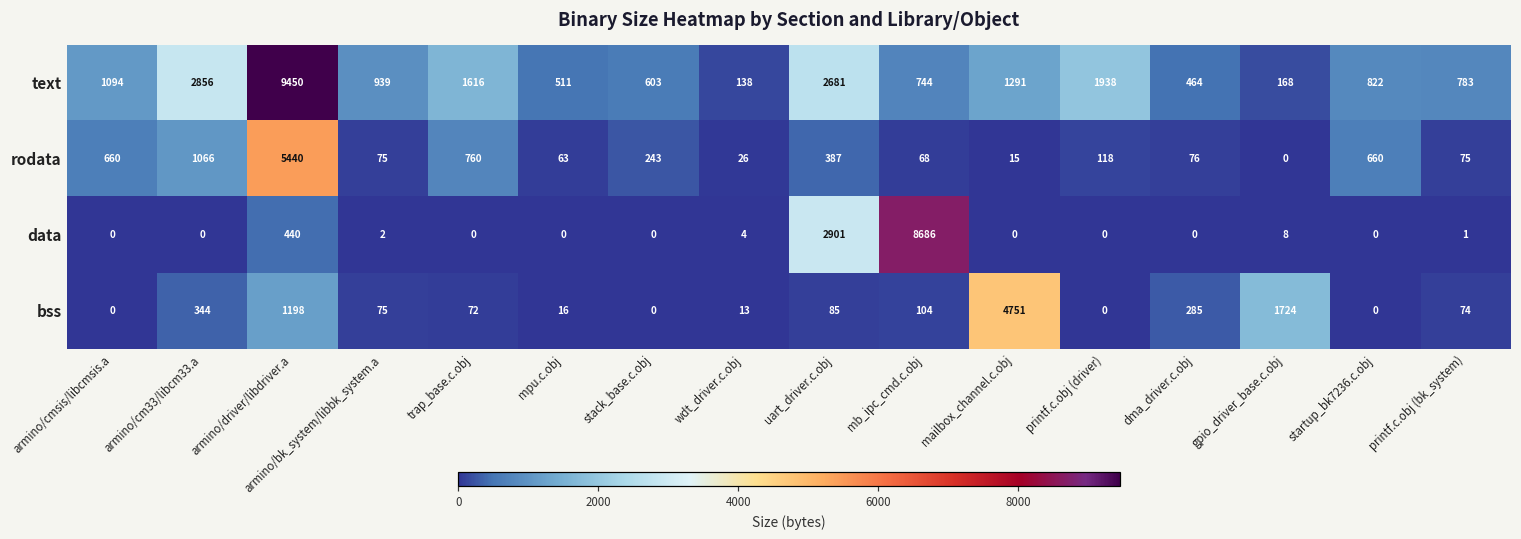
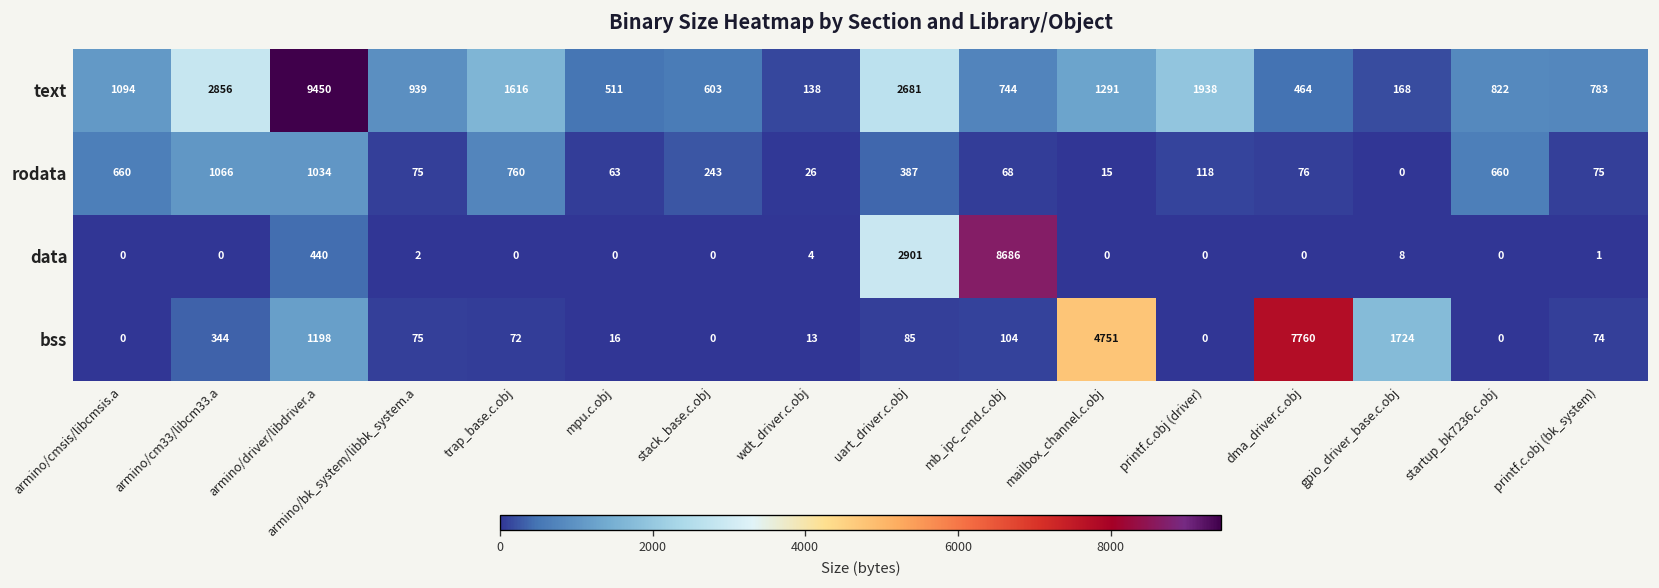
  {
    "text": {
      "armino/cmsis/libcmsis.a": 1094,
      "armino/cm33/libcm33.a": 2856,
      "armino/driver/libdriver.a": 9450,
      "armino/bk_system/libbk_system.a": 939,
      "trap_base.c.obj": 1616,
      "mpu.c.obj": 511,
      "stack_base.c.obj": 603,
      "wdt_driver.c.obj": 138,
      "uart_driver.c.obj": 2681,
      "mb_ipc_cmd.c.obj": 744,
      "mailbox_channel.c.obj": 1291,
      "printf.c.obj (driver)": 1938,
      "dma_driver.c.obj": 464,
      "gpio_driver_base.c.obj": 168,
      "startup_bk7236.c.obj": 822,
      "printf.c.obj (bk_system)": 783
    },
    "rodata": {
      "armino/cmsis/libcmsis.a": 660,
      "armino/cm33/libcm33.a": 1066,
-     "armino/driver/libdriver.a": 5440,
+     "armino/driver/libdriver.a": 1034,
      "armino/bk_system/libbk_system.a": 75,
      "trap_base.c.obj": 760,
      "mpu.c.obj": 63,
      "stack_base.c.obj": 243,
      "wdt_driver.c.obj": 26,
      "uart_driver.c.obj": 387,
      "mb_ipc_cmd.c.obj": 68,
      "mailbox_channel.c.obj": 15,
      "printf.c.obj (driver)": 118,
      "dma_driver.c.obj": 76,
      "gpio_driver_base.c.obj": 0,
      "startup_bk7236.c.obj": 660,
      "printf.c.obj (bk_system)": 75
    },
    "data": {
      "armino/cmsis/libcmsis.a": 0,
      "armino/cm33/libcm33.a": 0,
      "armino/driver/libdriver.a": 440,
      "armino/bk_system/libbk_system.a": 2,
      "trap_base.c.obj": 0,
      "mpu.c.obj": 0,
      "stack_base.c.obj": 0,
      "wdt_driver.c.obj": 4,
      "uart_driver.c.obj": 2901,
      "mb_ipc_cmd.c.obj": 8686,
      "mailbox_channel.c.obj": 0,
      "printf.c.obj (driver)": 0,
      "dma_driver.c.obj": 0,
      "gpio_driver_base.c.obj": 8,
      "startup_bk7236.c.obj": 0,
      "printf.c.obj (bk_system)": 1
    },
    "bss": {
      "armino/cmsis/libcmsis.a": 0,
      "armino/cm33/libcm33.a": 344,
      "armino/driver/libdriver.a": 1198,
      "armino/bk_system/libbk_system.a": 75,
      "trap_base.c.obj": 72,
      "mpu.c.obj": 16,
      "stack_base.c.obj": 0,
      "wdt_driver.c.obj": 13,
      "uart_driver.c.obj": 85,
      "mb_ipc_cmd.c.obj": 104,
      "mailbox_channel.c.obj": 4751,
      "printf.c.obj (driver)": 0,
-     "dma_driver.c.obj": 285,
+     "dma_driver.c.obj": 7760,
      "gpio_driver_base.c.obj": 1724,
      "startup_bk7236.c.obj": 0,
      "printf.c.obj (bk_system)": 74
    }
  }
